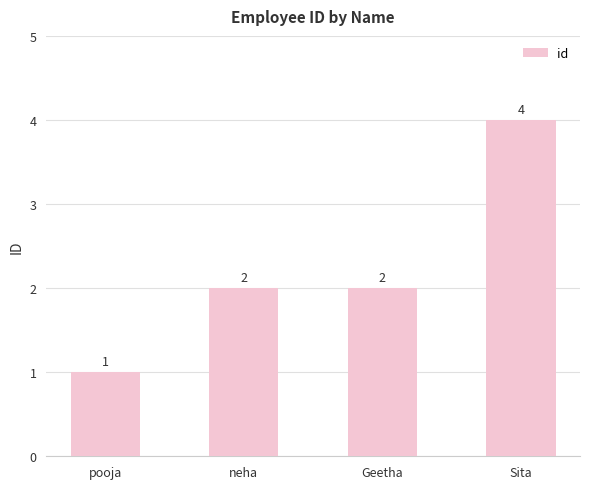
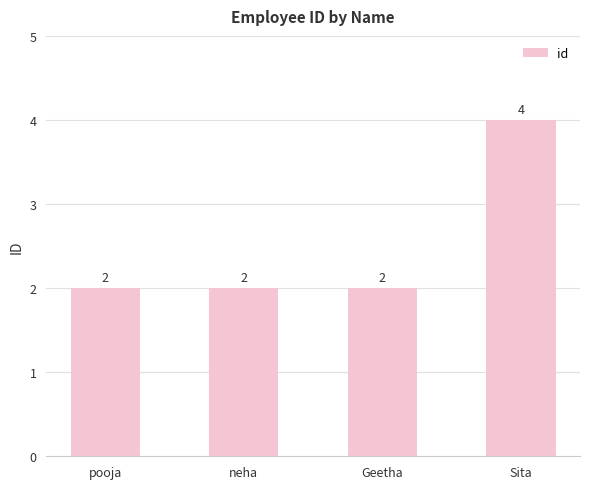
  {
-   "pooja": 1,
+   "pooja": 2,
    "neha": 2,
    "Geetha": 2,
    "Sita": 4
  }
